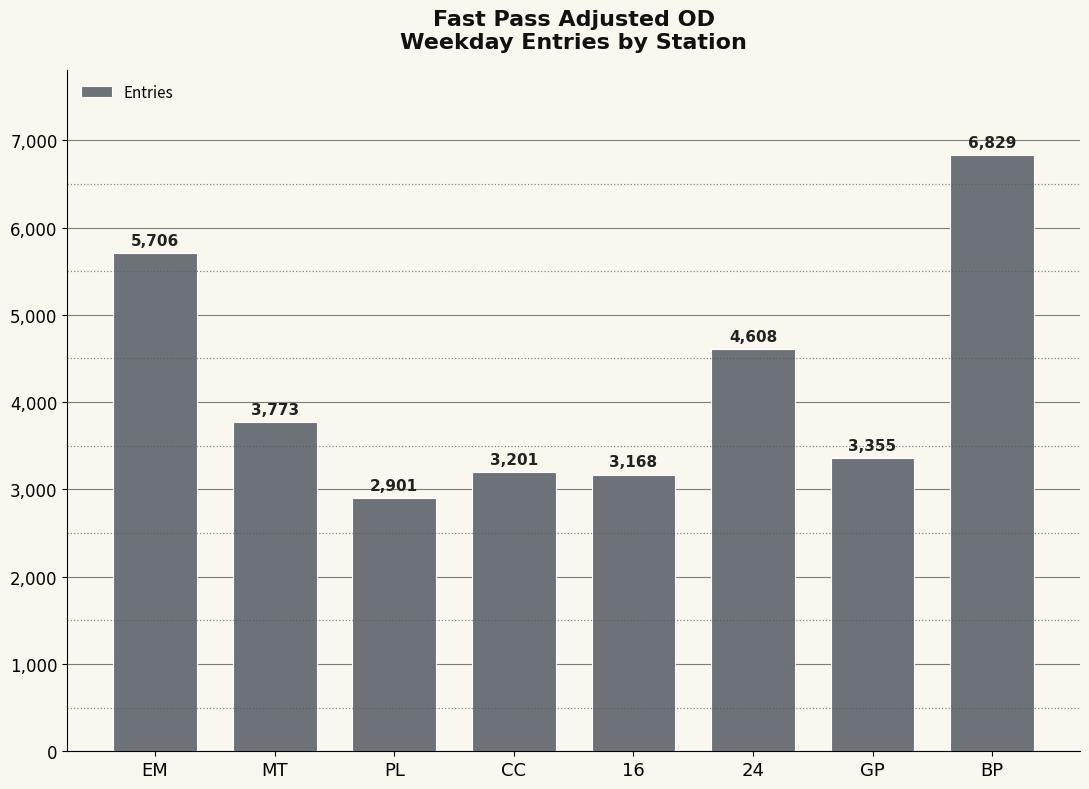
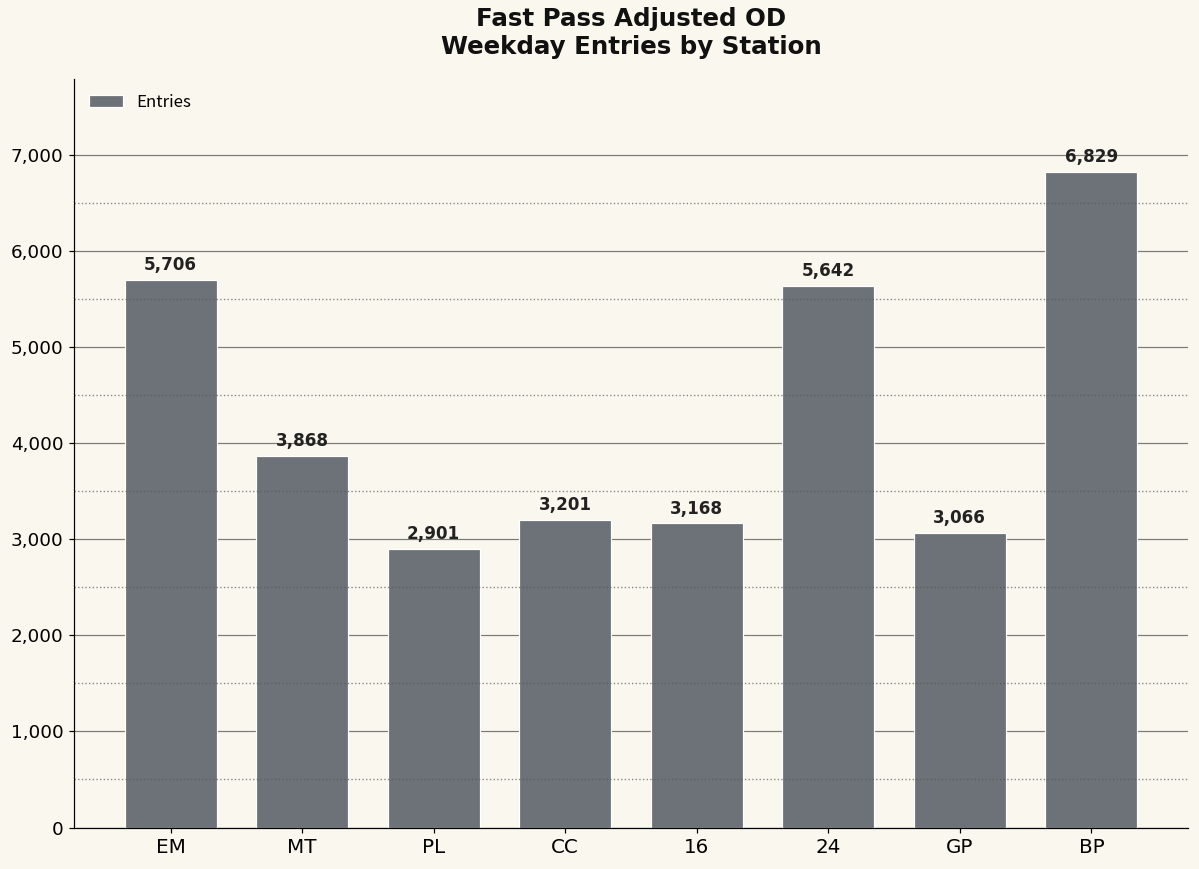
  {
    "EM": "5,706",
-   "MT": "3,773",
+   "MT": "3,868",
    "PL": "2,901",
    "CC": "3,201",
    "16": "3,168",
-   "24": "4,608",
-   "GP": "3,355",
+   "24": "5,642",
+   "GP": "3,066",
    "BP": "6,829"
  }
